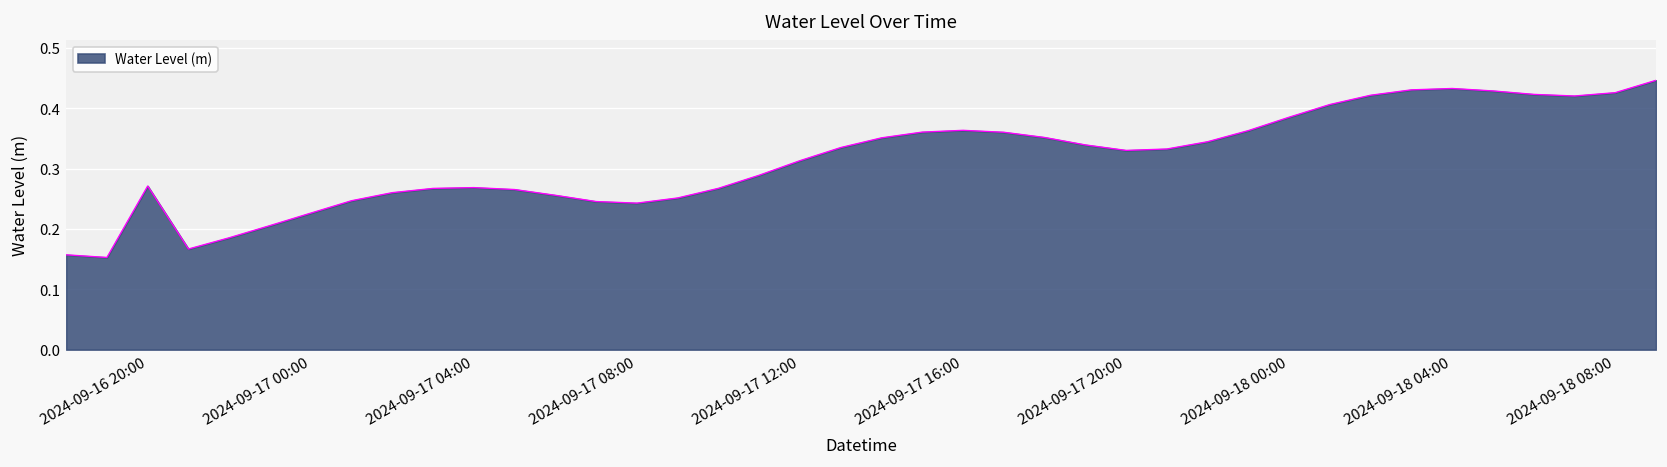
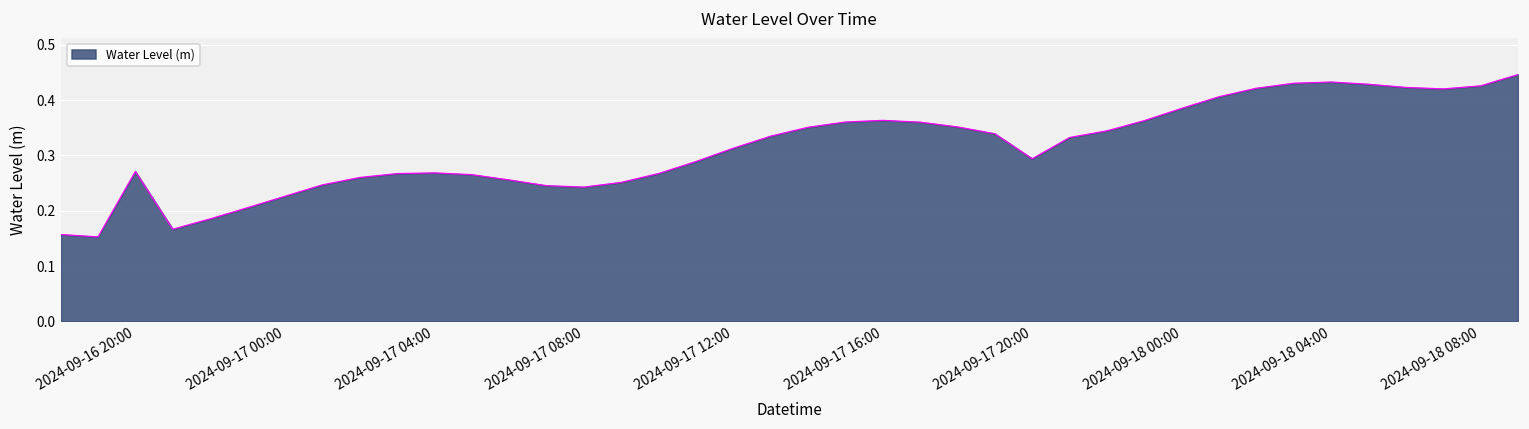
  {
    "2024-09-16 20:00": 0.27,
    "2024-09-17 00:00": 0.23,
    "2024-09-17 04:00": 0.27,
    "2024-09-17 08:00": 0.24,
    "2024-09-17 12:00": 0.31,
    "2024-09-17 16:00": 0.36,
-   "2024-09-17 20:00": 0.33,
+   "2024-09-17 20:00": 0.29,
    "2024-09-18 00:00": 0.39,
    "2024-09-18 04:00": 0.43,
    "2024-09-18 08:00": 0.43
  }
